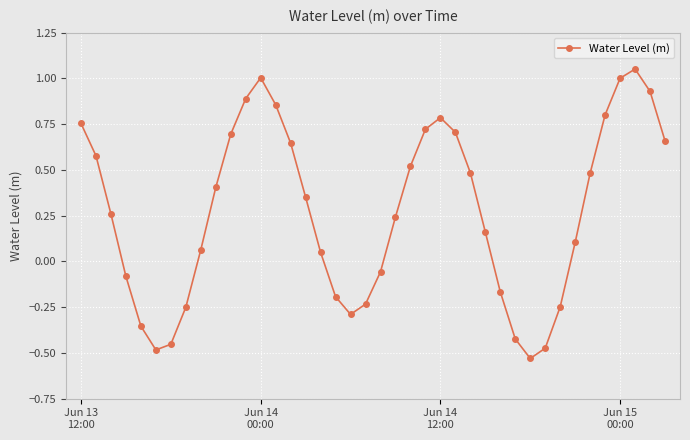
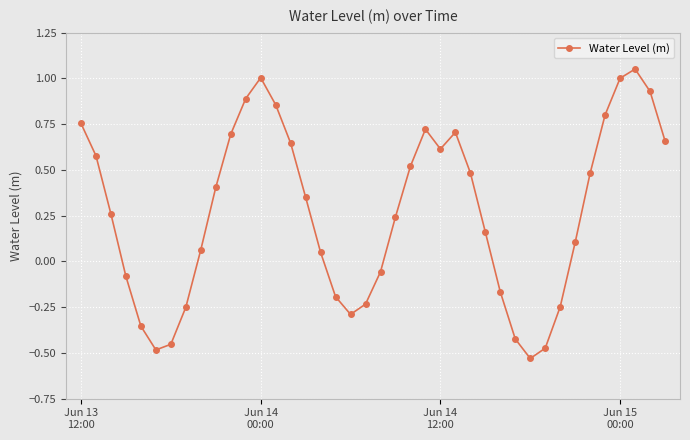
  {
    "Jun 13 12:00": 0.75,
    "Jun 14 00:00": 1.00,
-   "Jun 14 12:00": 0.79,
+   "Jun 14 12:00": 0.61,
    "Jun 15 00:00": 1.00
  }
